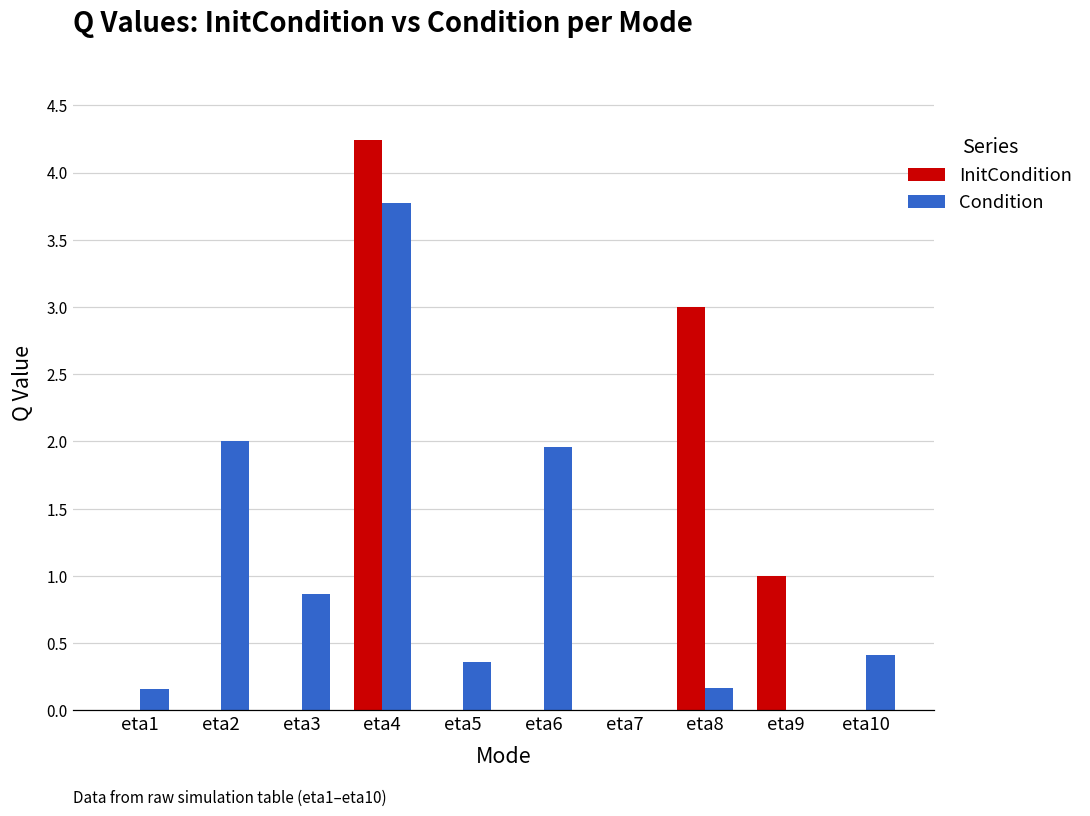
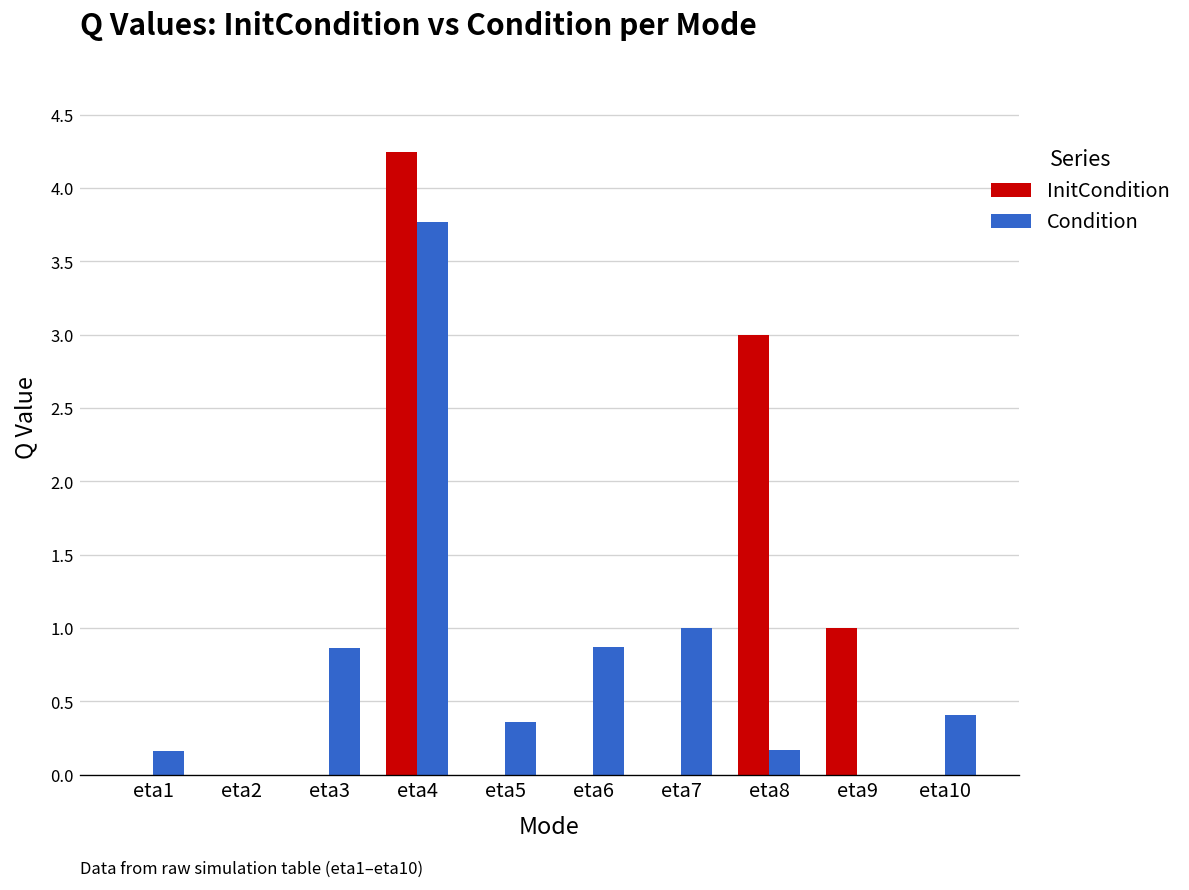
  {
    "InitCondition": {
      "eta1": 0.00,
      "eta2": 0.00,
      "eta3": 0.00,
      "eta4": 4.24,
      "eta5": 0.00,
      "eta6": 0.00,
      "eta7": 0.00,
      "eta8": 3.00,
      "eta9": 1.00,
      "eta10": 0.00
    },
    "Condition": {
      "eta1": 0.16,
-     "eta2": 2,
+     "eta2": 0,
      "eta3": 0.86,
      "eta4": 3.77,
      "eta5": 0.36,
-     "eta6": 1.96,
-     "eta7": 0,
+     "eta6": 0.87,
+     "eta7": 1,
      "eta8": 0.17,
      "eta9": 0.00,
      "eta10": 0.41
    }
  }
